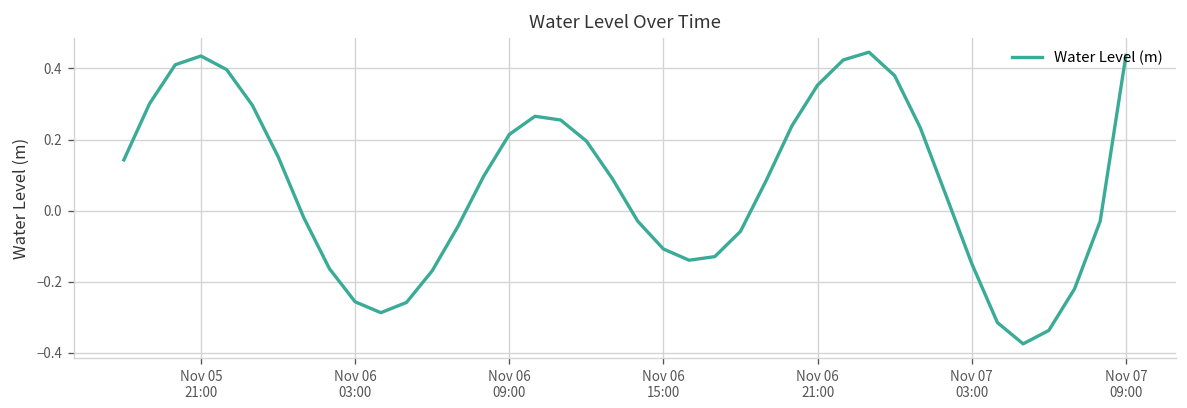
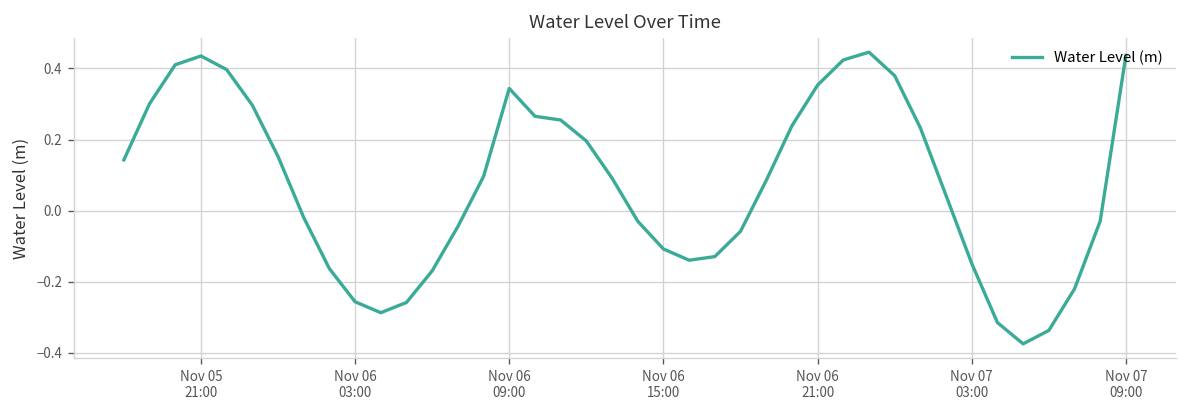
  {
    "Nov 05 21:00": 0.44,
    "Nov 06 03:00": -0.26,
-   "Nov 06 09:00": 0.21,
+   "Nov 06 09:00": 0.34,
    "Nov 06 15:00": -0.11,
    "Nov 06 21:00": 0.35,
    "Nov 07 03:00": -0.15,
    "Nov 07 09:00": 0.44
  }
